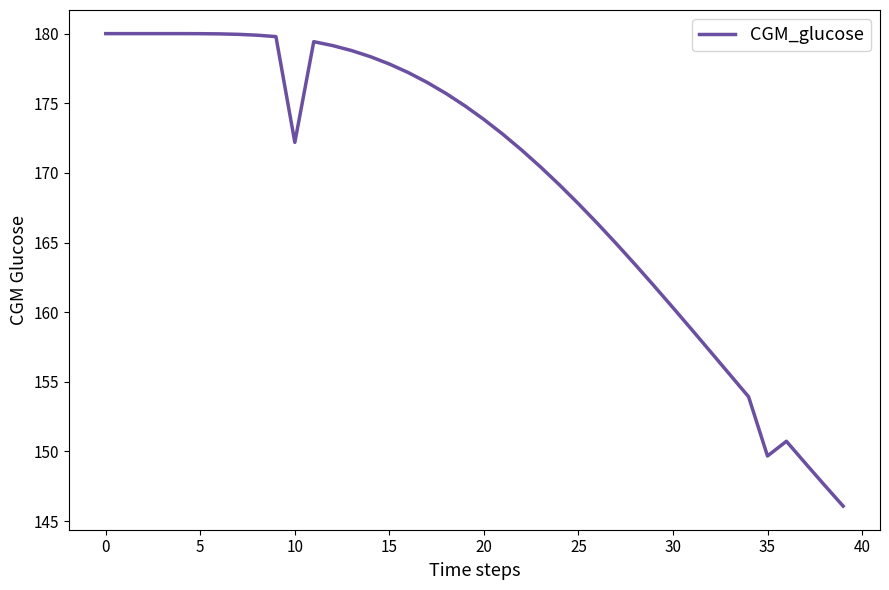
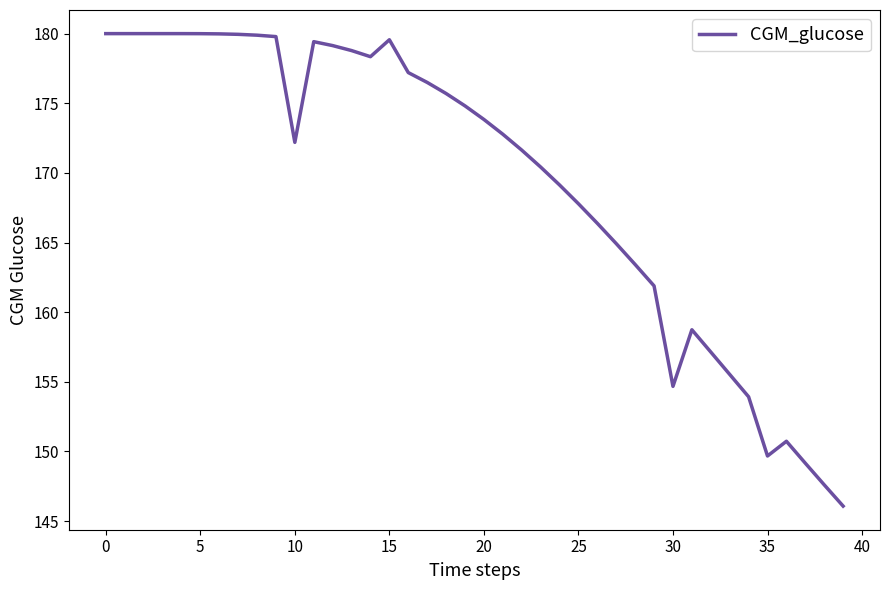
  {
    "0": 180.0,
    "5": 180.0,
    "10": 172.2,
-   "15": 177.8,
+   "15": 179.6,
    "20": 173.8,
    "25": 167.8,
-   "30": 160.3,
+   "30": 154.7,
    "35": 149.7
  }
